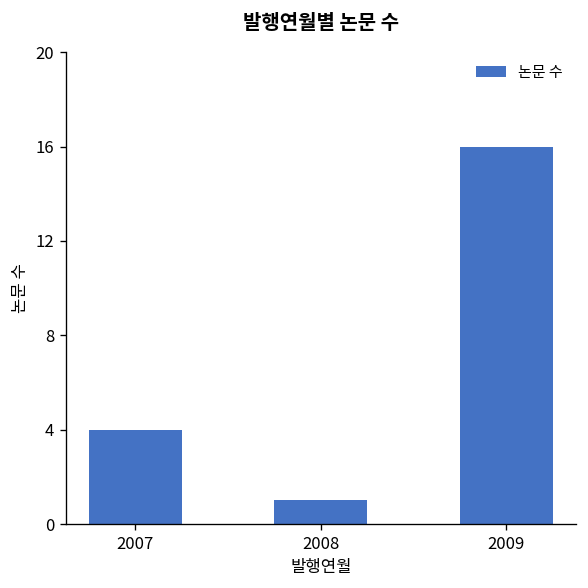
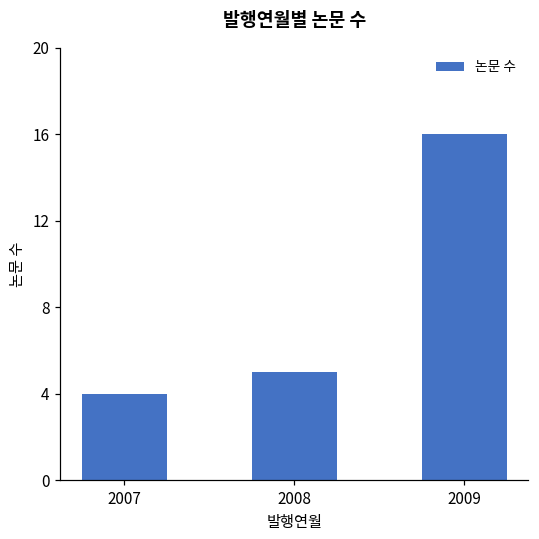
  {
    "2007": 4,
-   "2008": 1,
+   "2008": 5,
    "2009": 16
  }
